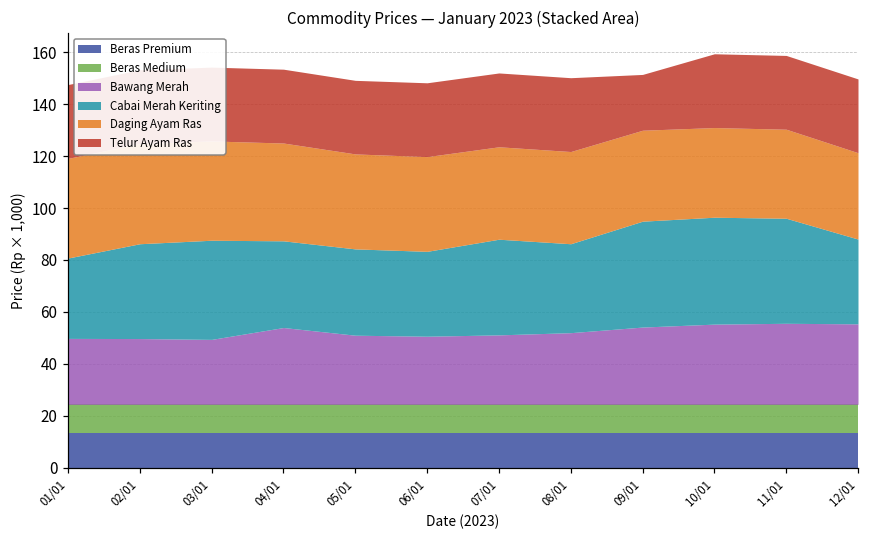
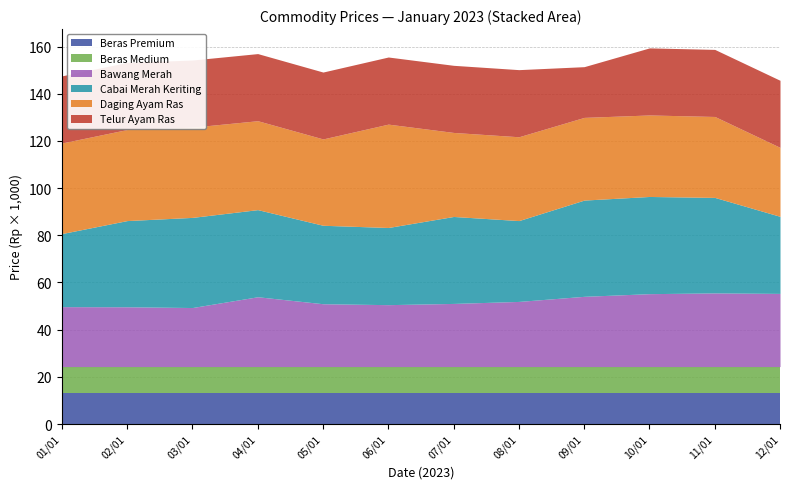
  {
    "Beras Premium": {
      "01/01": 13,
      "02/01": 13,
      "03/01": 13,
      "04/01": 13,
      "05/01": 13,
      "06/01": 13,
      "07/01": 13,
      "08/01": 13,
      "09/01": 13,
      "10/01": 13,
      "11/01": 13,
      "12/01": 13
    },
    "Beras Medium": {
      "01/01": 11,
      "02/01": 11,
      "03/01": 11,
      "04/01": 11,
      "05/01": 11,
      "06/01": 11,
      "07/01": 11,
      "08/01": 11,
      "09/01": 11,
      "10/01": 11,
      "11/01": 11,
      "12/01": 11
    },
    "Bawang Merah": {
      "01/01": 25,
      "02/01": 25,
      "03/01": 25,
      "04/01": 30,
      "05/01": 27,
      "06/01": 26,
      "07/01": 27,
      "08/01": 28,
      "09/01": 30,
      "10/01": 31,
      "11/01": 31,
      "12/01": 31
    },
    "Cabai Merah Keriting": {
      "01/01": 31,
      "02/01": 37,
      "03/01": 38,
-     "04/01": 33,
+     "04/01": 37,
      "05/01": 33,
      "06/01": 33,
      "07/01": 37,
      "08/01": 34,
      "09/01": 41,
      "10/01": 41,
      "11/01": 40,
      "12/01": 33
    },
    "Daging Ayam Ras": {
      "01/01": 38,
      "02/01": 39,
      "04/01": 38,
      "05/01": 37,
-     "06/01": 37,
+     "06/01": 44,
      "07/01": 36,
      "08/01": 36,
      "09/01": 35,
      "10/01": 35,
      "11/01": 34,
-     "12/01": 33
+     "12/01": 29
    },
    "Telur Ayam Ras": {
      "01/01": 28,
      "04/01": 28,
      "05/01": 28,
      "06/01": 28,
      "07/01": 28,
      "08/01": 28,
      "09/01": 22,
      "10/01": 28,
      "11/01": 28,
      "12/01": 28
    }
  }
